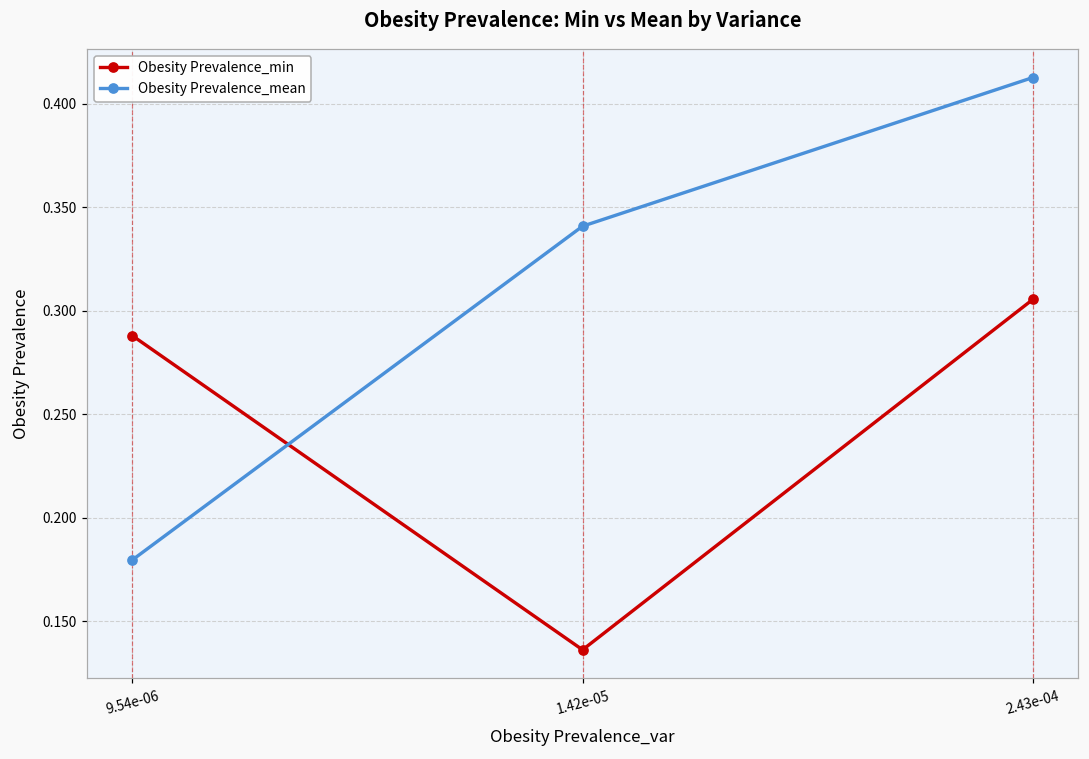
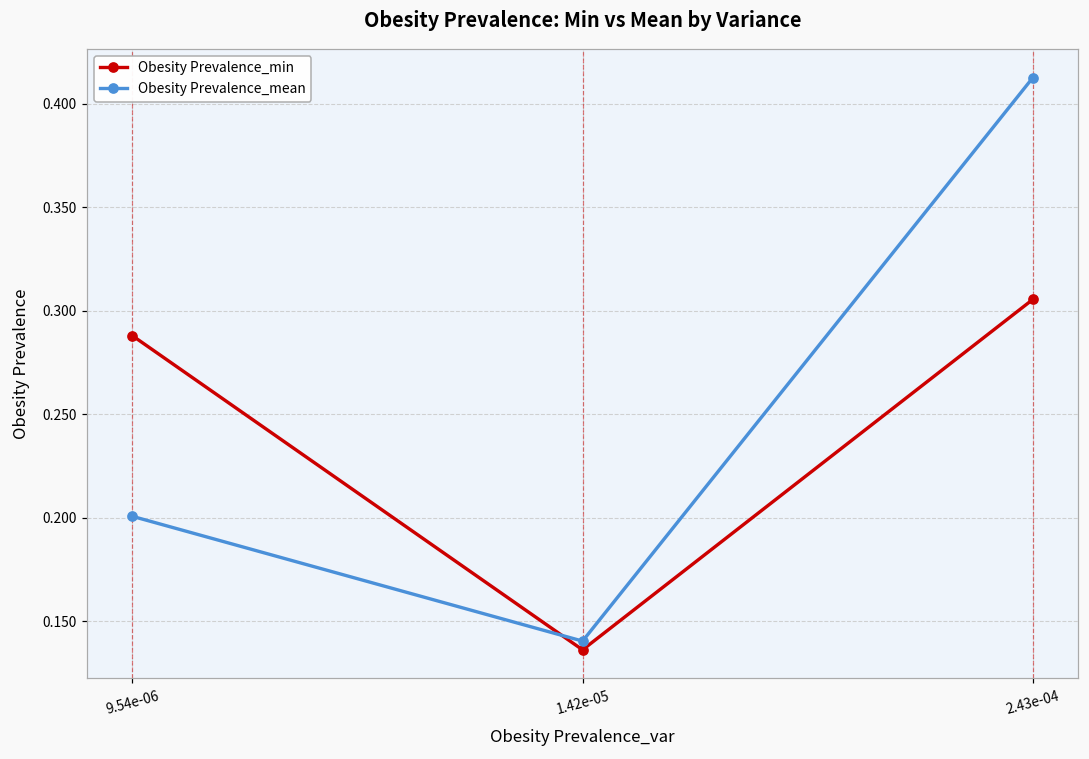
  {
    "Obesity Prevalence_min": {
      "9.54e-06": 0.288,
      "1.42e-05": 0.136,
      "2.43e-04": 0.306
    },
    "Obesity Prevalence_mean": {
-     "9.54e-06": 0.180,
-     "1.42e-05": 0.341,
+     "9.54e-06": 0.201,
+     "1.42e-05": 0.140,
      "2.43e-04": 0.413
    }
  }
